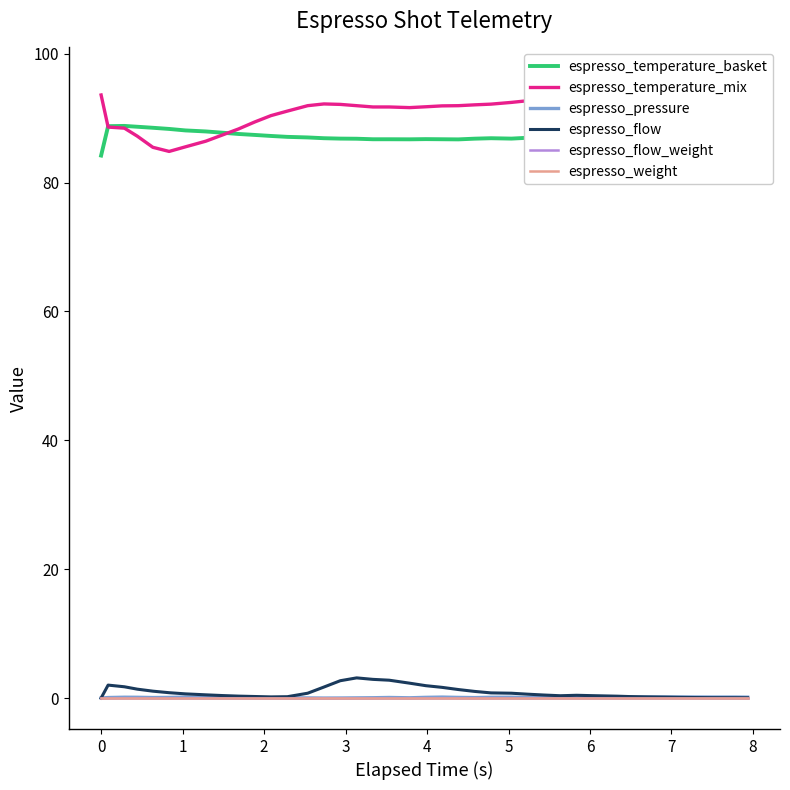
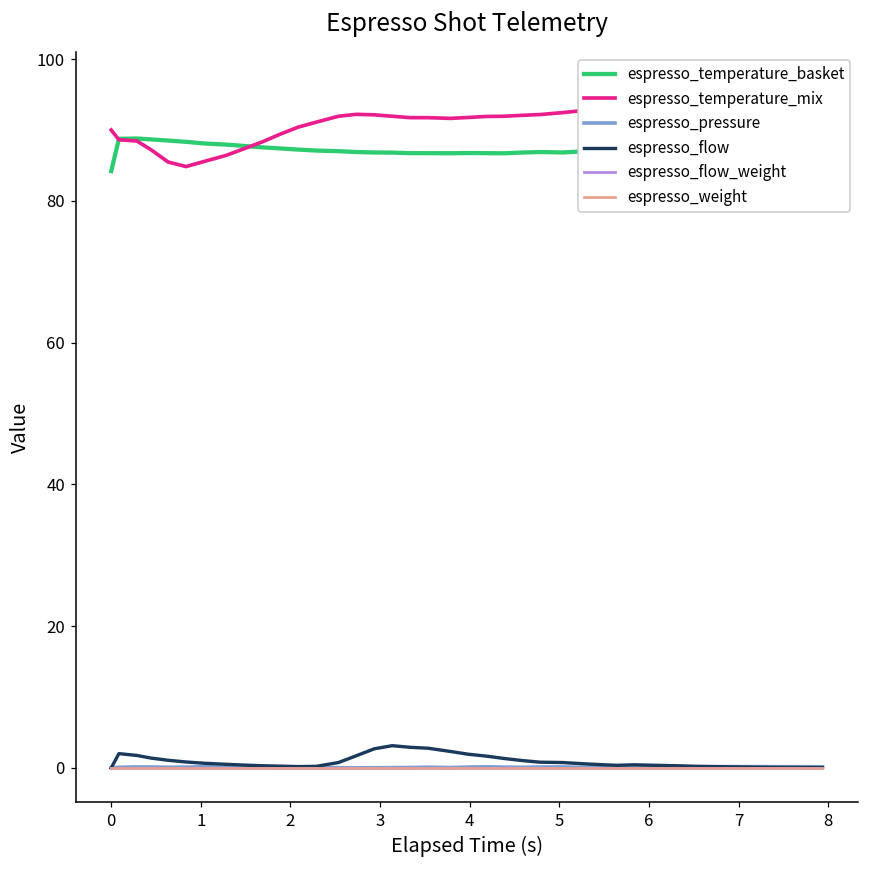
  {
    "espresso_temperature_basket": {
      "0": 84
    },
    "espresso_temperature_mix": {
-     "0": 94
+     "0": 90
    }
  }
